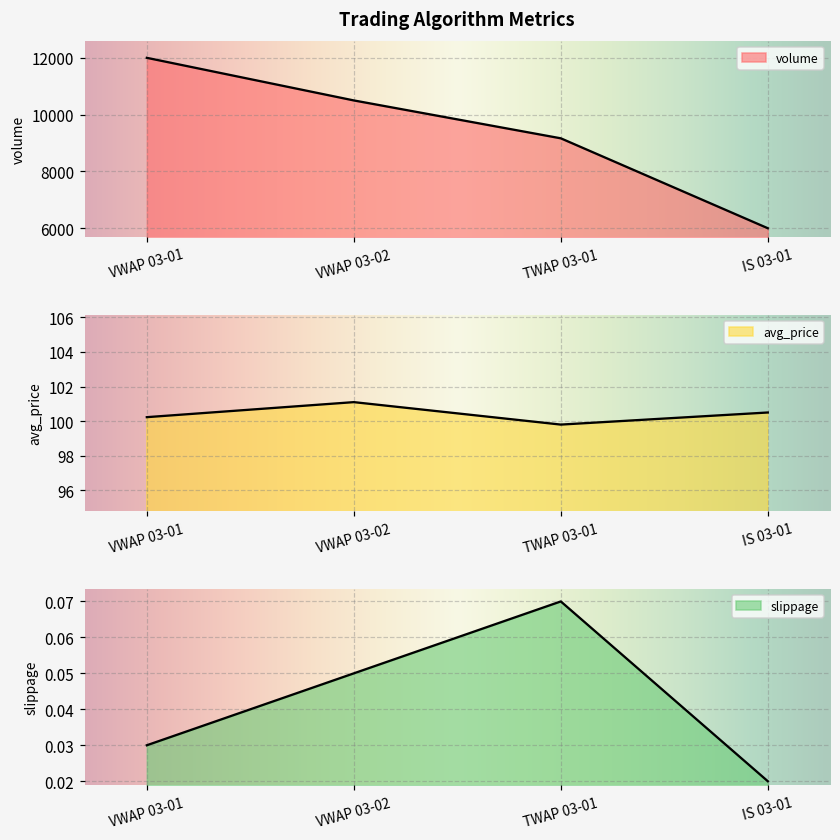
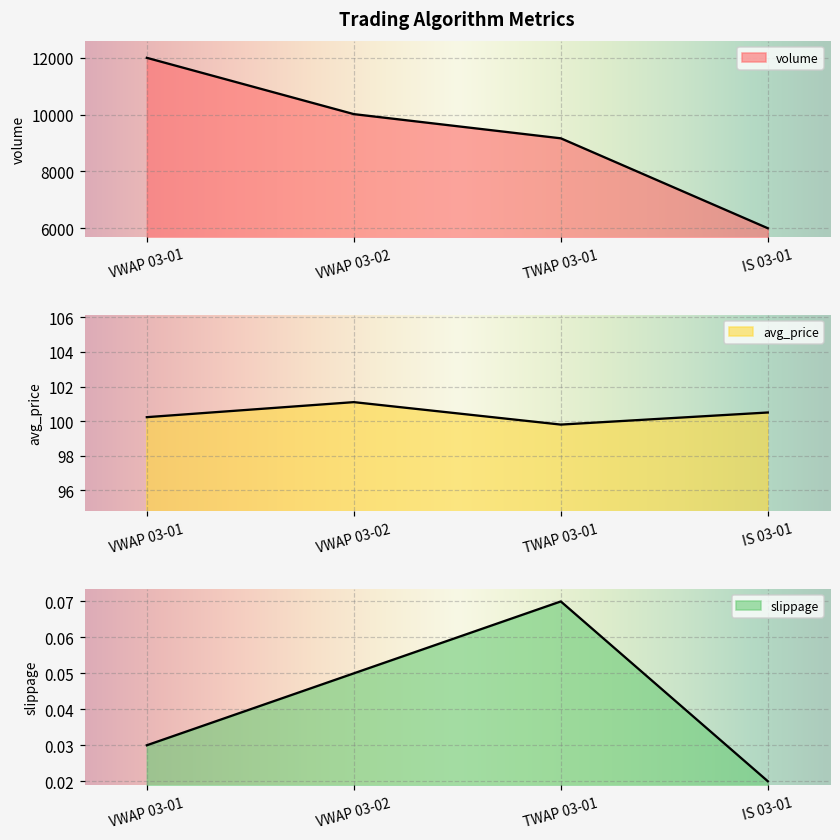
  {
    "Trading Algorithm Metrics": {
      "VWAP 03-01": 12000,
-     "VWAP 03-02": 10500,
+     "VWAP 03-02": 10000,
      "TWAP 03-01": 9200,
      "IS 03-01": 6000
    }
  }
